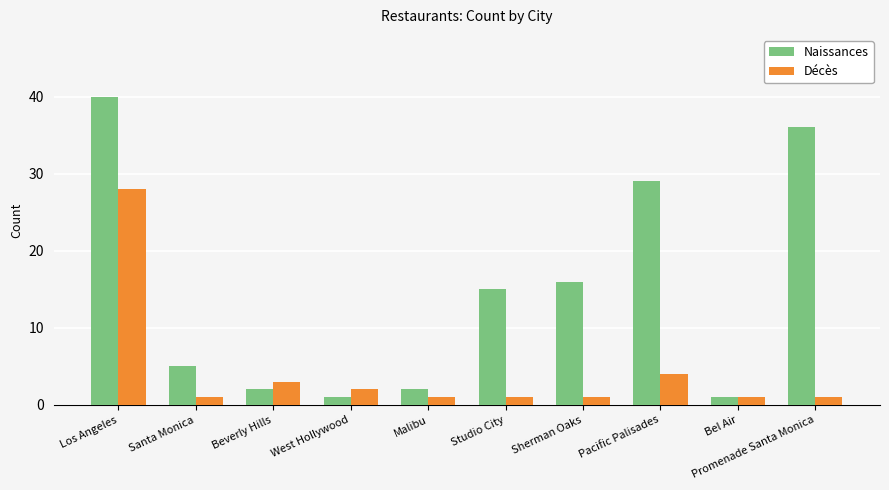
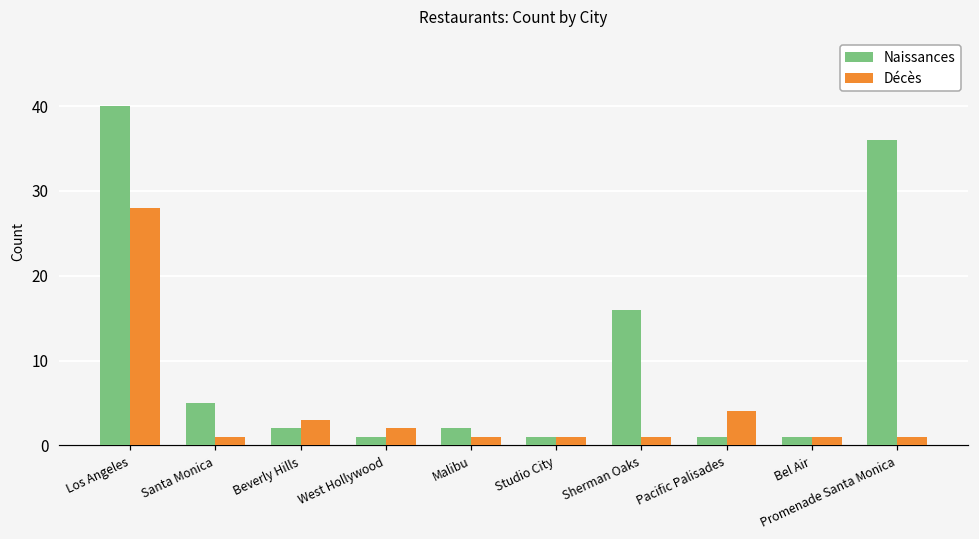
  {
    "Naissances": {
      "Los Angeles": 40,
      "Santa Monica": 5,
      "Beverly Hills": 2,
      "West Hollywood": 1,
      "Malibu": 2,
-     "Studio City": 15,
+     "Studio City": 1,
      "Sherman Oaks": 16,
-     "Pacific Palisades": 29,
+     "Pacific Palisades": 1,
      "Bel Air": 1,
      "Promenade Santa Monica": 36
    },
    "Décès": {
      "Los Angeles": 28,
      "Santa Monica": 1,
      "Beverly Hills": 3,
      "West Hollywood": 2,
      "Malibu": 1,
      "Studio City": 1,
      "Sherman Oaks": 1,
      "Pacific Palisades": 4,
      "Bel Air": 1,
      "Promenade Santa Monica": 1
    }
  }
